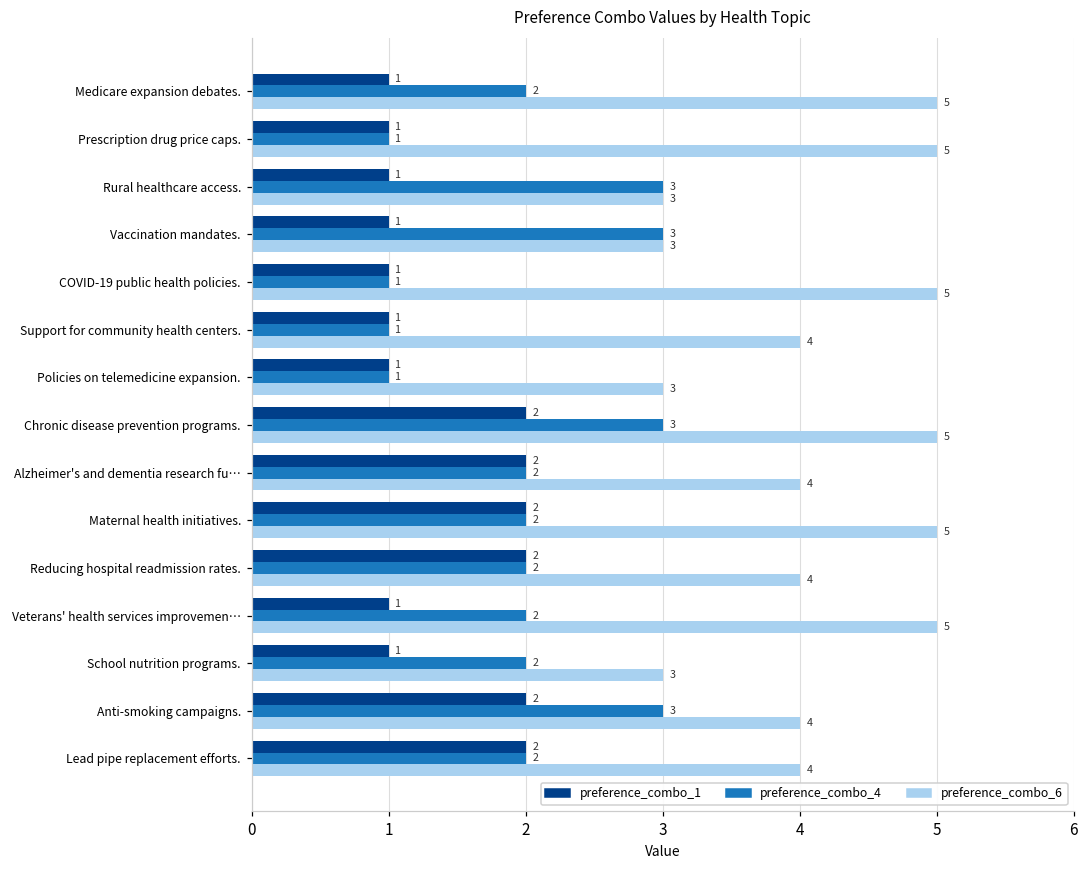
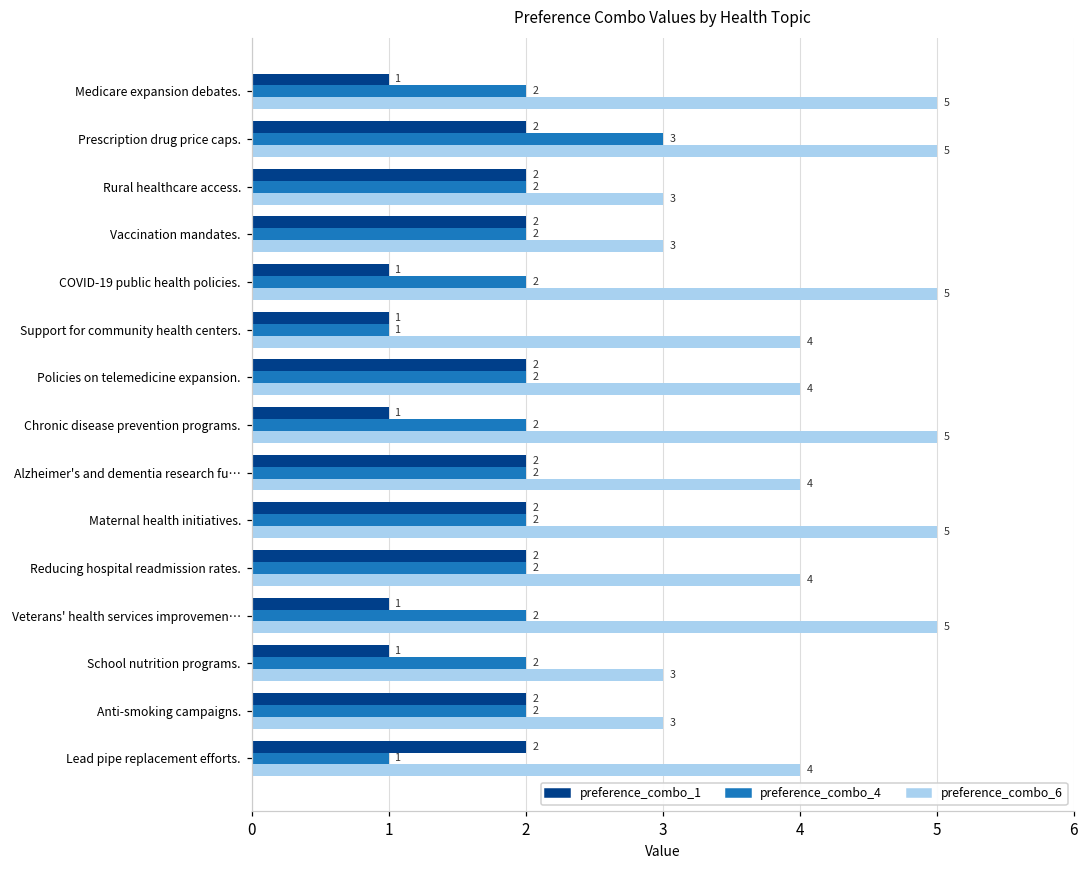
  {
    "preference_combo_1": {
      "Medicare expansion debates.": 1,
-     "Prescription drug price caps.": 1,
-     "Rural healthcare access.": 1,
-     "Vaccination mandates.": 1,
+     "Prescription drug price caps.": 2,
+     "Rural healthcare access.": 2,
+     "Vaccination mandates.": 2,
      "COVID-19 public health policies.": 1,
      "Support for community health centers.": 1,
-     "Policies on telemedicine expansion.": 1,
-     "Chronic disease prevention programs.": 2,
+     "Policies on telemedicine expansion.": 2,
+     "Chronic disease prevention programs.": 1,
      "Alzheimer's and dementia research fu…": 2,
      "Maternal health initiatives.": 2,
      "Reducing hospital readmission rates.": 2,
      "Veterans' health services improvemen…": 1,
      "School nutrition programs.": 1,
      "Anti-smoking campaigns.": 2,
      "Lead pipe replacement efforts.": 2
    },
    "preference_combo_4": {
      "Medicare expansion debates.": 2,
-     "Prescription drug price caps.": 1,
-     "Rural healthcare access.": 3,
-     "Vaccination mandates.": 3,
-     "COVID-19 public health policies.": 1,
+     "Prescription drug price caps.": 3,
+     "Rural healthcare access.": 2,
+     "Vaccination mandates.": 2,
+     "COVID-19 public health policies.": 2,
      "Support for community health centers.": 1,
-     "Policies on telemedicine expansion.": 1,
-     "Chronic disease prevention programs.": 3,
+     "Policies on telemedicine expansion.": 2,
+     "Chronic disease prevention programs.": 2,
      "Alzheimer's and dementia research fu…": 2,
      "Maternal health initiatives.": 2,
      "Reducing hospital readmission rates.": 2,
      "Veterans' health services improvemen…": 2,
      "School nutrition programs.": 2,
-     "Anti-smoking campaigns.": 3,
-     "Lead pipe replacement efforts.": 2
+     "Anti-smoking campaigns.": 2,
+     "Lead pipe replacement efforts.": 1
    },
    "preference_combo_6": {
      "Medicare expansion debates.": 5,
      "Prescription drug price caps.": 5,
      "Rural healthcare access.": 3,
      "Vaccination mandates.": 3,
      "COVID-19 public health policies.": 5,
      "Support for community health centers.": 4,
-     "Policies on telemedicine expansion.": 3,
+     "Policies on telemedicine expansion.": 4,
      "Chronic disease prevention programs.": 5,
      "Alzheimer's and dementia research fu…": 4,
      "Maternal health initiatives.": 5,
      "Reducing hospital readmission rates.": 4,
      "Veterans' health services improvemen…": 5,
      "School nutrition programs.": 3,
-     "Anti-smoking campaigns.": 4,
+     "Anti-smoking campaigns.": 3,
      "Lead pipe replacement efforts.": 4
    }
  }
